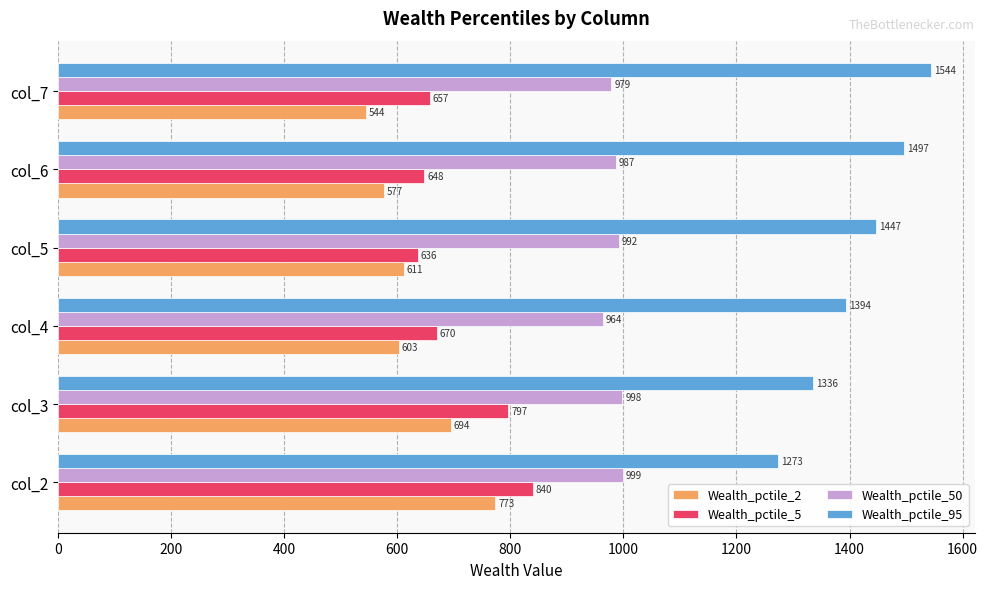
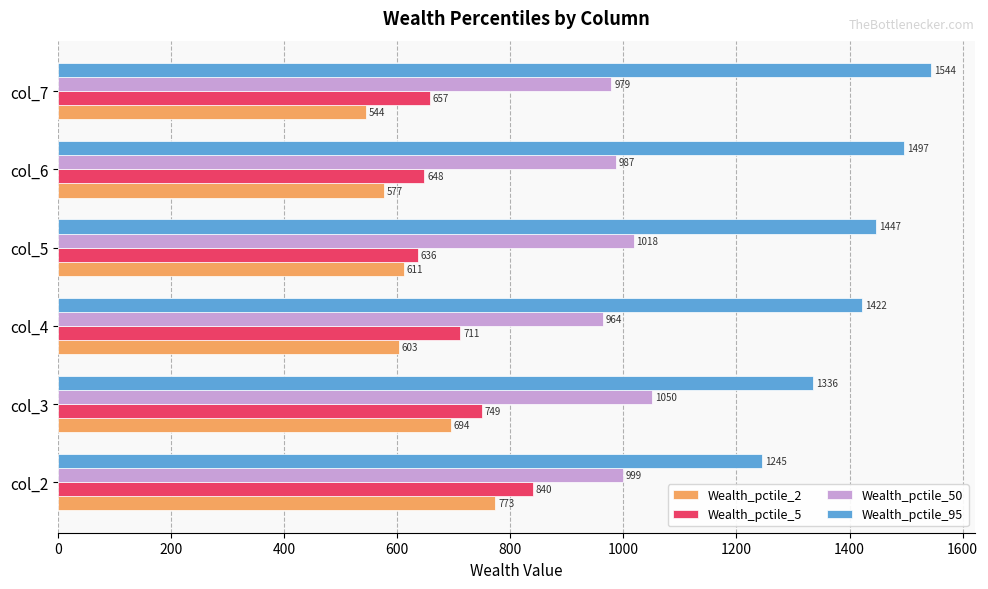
  {
    "Wealth_pctile_2": {
      "col_7": 544,
      "col_6": 577,
      "col_5": 611,
      "col_4": 603,
      "col_3": 694,
      "col_2": 773
    },
    "Wealth_pctile_5": {
      "col_7": 657,
      "col_6": 648,
      "col_5": 636,
-     "col_4": 670,
-     "col_3": 797,
+     "col_4": 711,
+     "col_3": 749,
      "col_2": 840
    },
    "Wealth_pctile_50": {
      "col_7": 979,
      "col_6": 987,
-     "col_5": 992,
+     "col_5": 1018,
      "col_4": 964,
-     "col_3": 998,
+     "col_3": 1050,
      "col_2": 999
    },
    "Wealth_pctile_95": {
      "col_7": 1544,
      "col_6": 1497,
      "col_5": 1447,
-     "col_4": 1394,
+     "col_4": 1422,
      "col_3": 1336,
-     "col_2": 1273
+     "col_2": 1245
    }
  }
